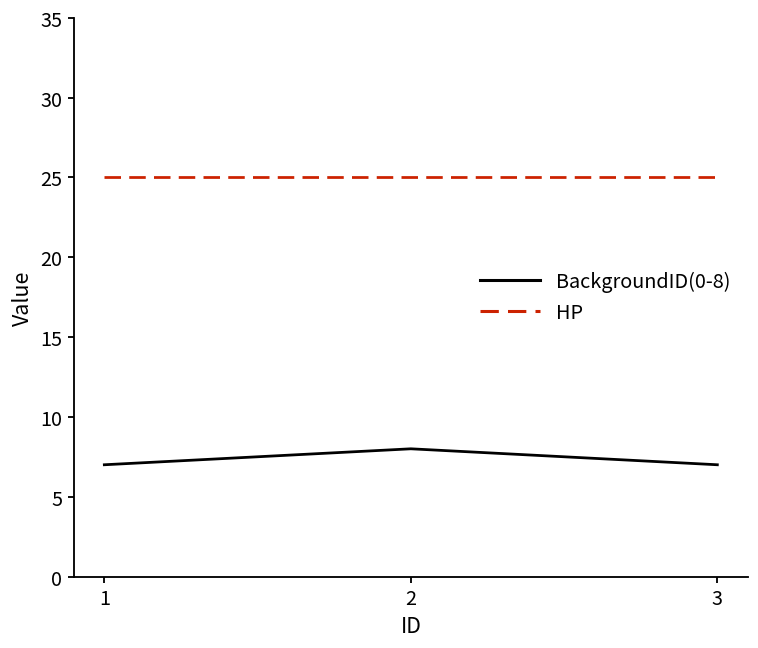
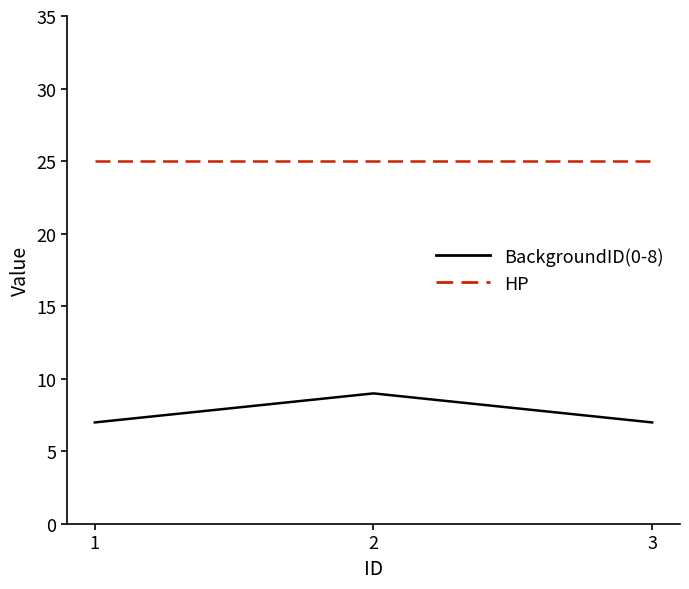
  {
    "BackgroundID(0-8)": {
      "1": 7,
-     "2": 8,
+     "2": 9,
      "3": 7
    },
    "HP": {
      "1": 25,
      "2": 25,
      "3": 25
    }
  }
